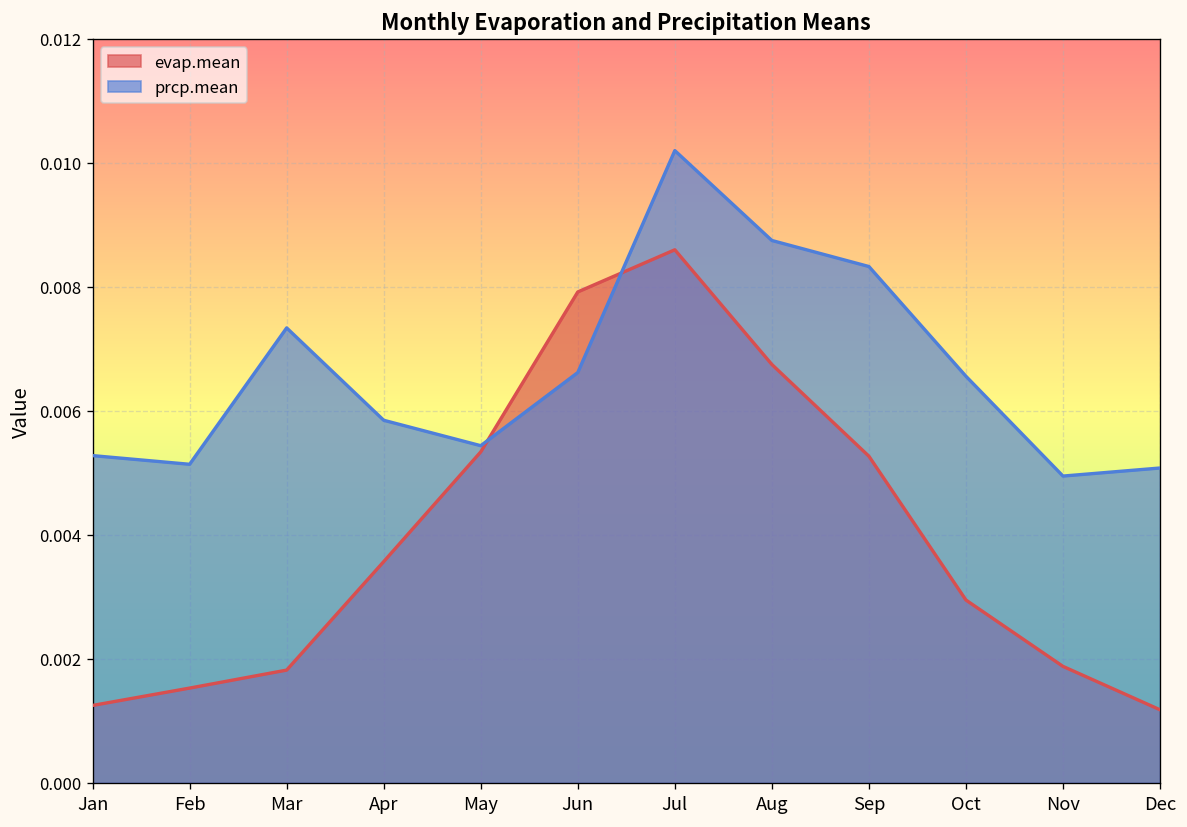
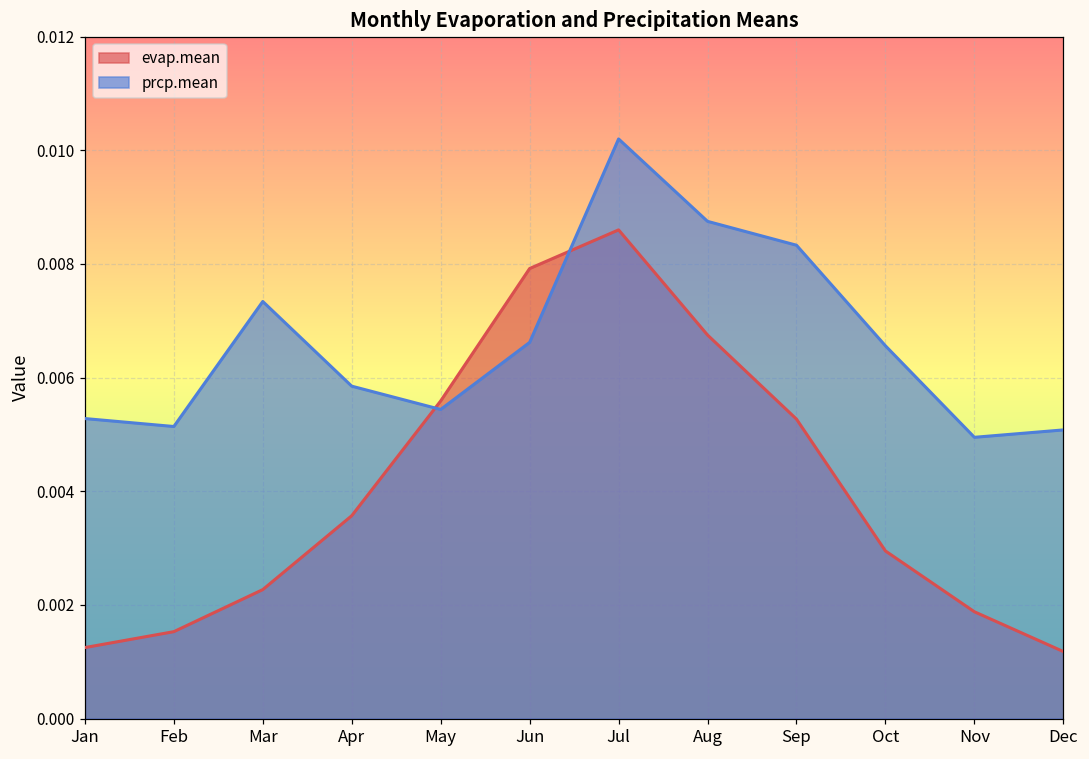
  {
    "evap.mean": {
      "Jan": 0.0013,
      "Feb": 0.0015,
-     "Mar": 0.0018,
+     "Mar": 0.0023,
      "Apr": 0.0036,
-     "May": 0.0053,
+     "May": 0.0056,
      "Jun": 0.0079,
      "Jul": 0.0086,
      "Aug": 0.0068,
      "Sep": 0.0053,
      "Oct": 0.0030,
      "Nov": 0.0019,
      "Dec": 0.0012
    },
    "prcp.mean": {
      "Jan": 0.0053,
      "Feb": 0.0051,
      "Mar": 0.0073,
      "Apr": 0.0059,
      "May": 0.0054,
      "Jun": 0.0066,
      "Jul": 0.0102,
      "Aug": 0.0088,
      "Sep": 0.0083,
      "Oct": 0.0066,
      "Nov": 0.0050,
      "Dec": 0.0051
    }
  }
